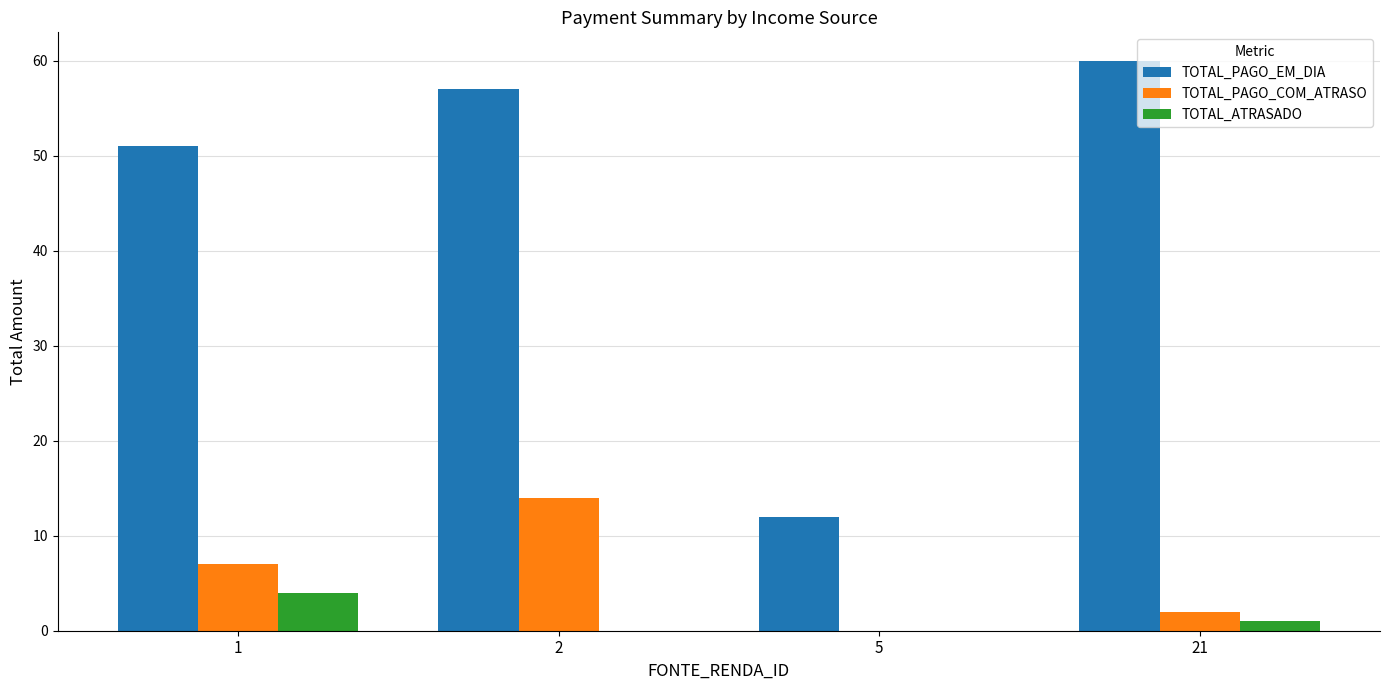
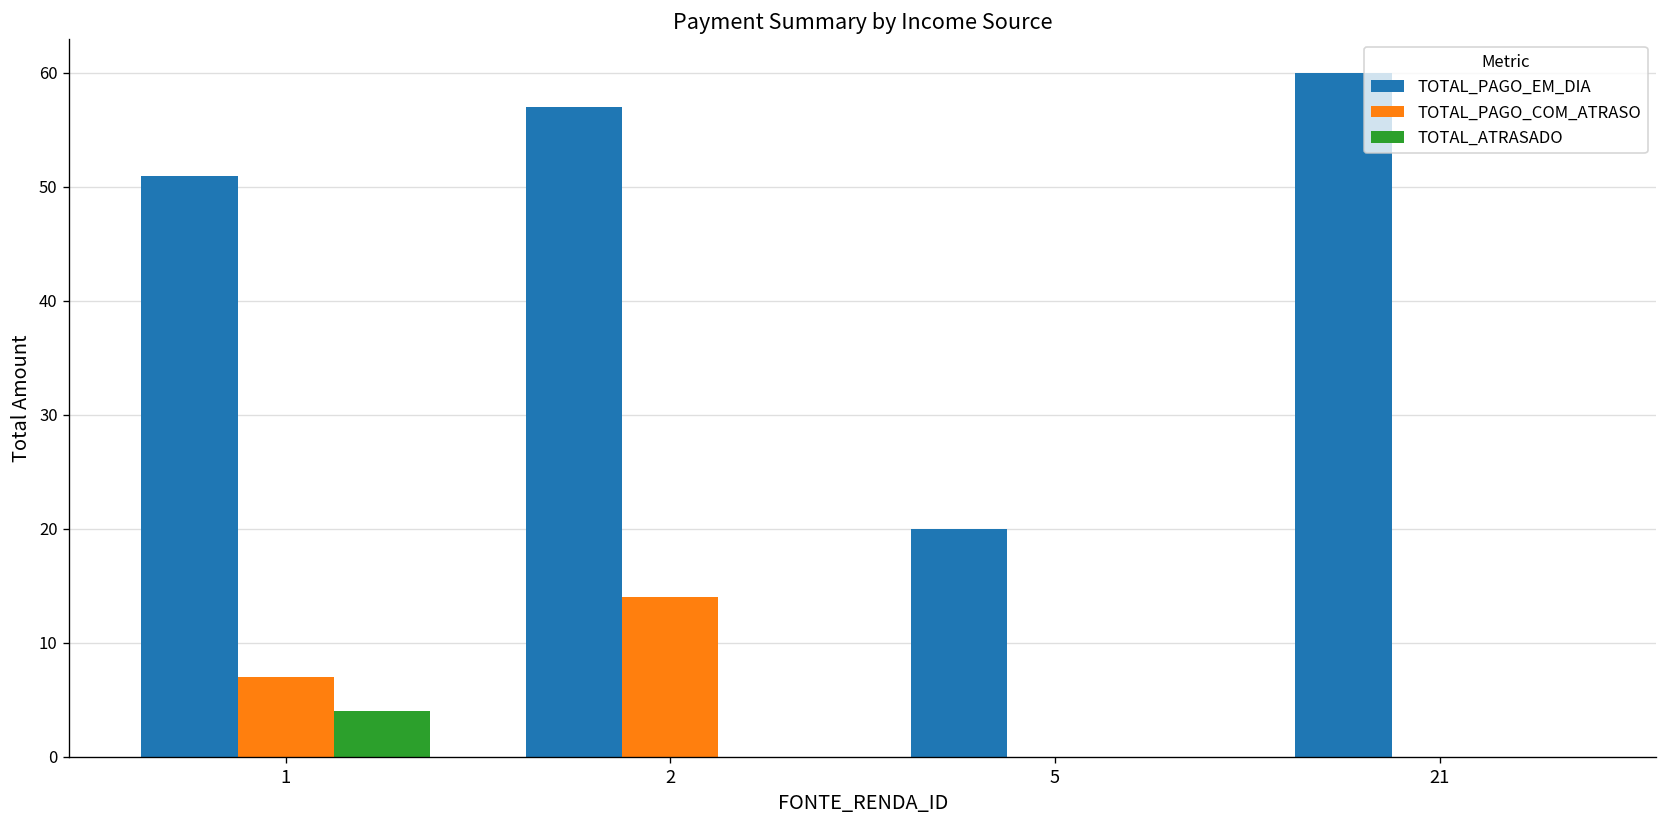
  {
    "TOTAL_PAGO_EM_DIA": {
      "1": 51,
      "2": 57,
-     "5": 12,
+     "5": 20,
      "21": 60
    },
    "TOTAL_PAGO_COM_ATRASO": {
      "1": 7,
      "2": 14,
      "5": 0,
-     "21": 2
+     "21": 0
    },
    "TOTAL_ATRASADO": {
      "1": 4,
      "2": 0,
      "5": 0,
-     "21": 1
+     "21": 0
    }
  }
